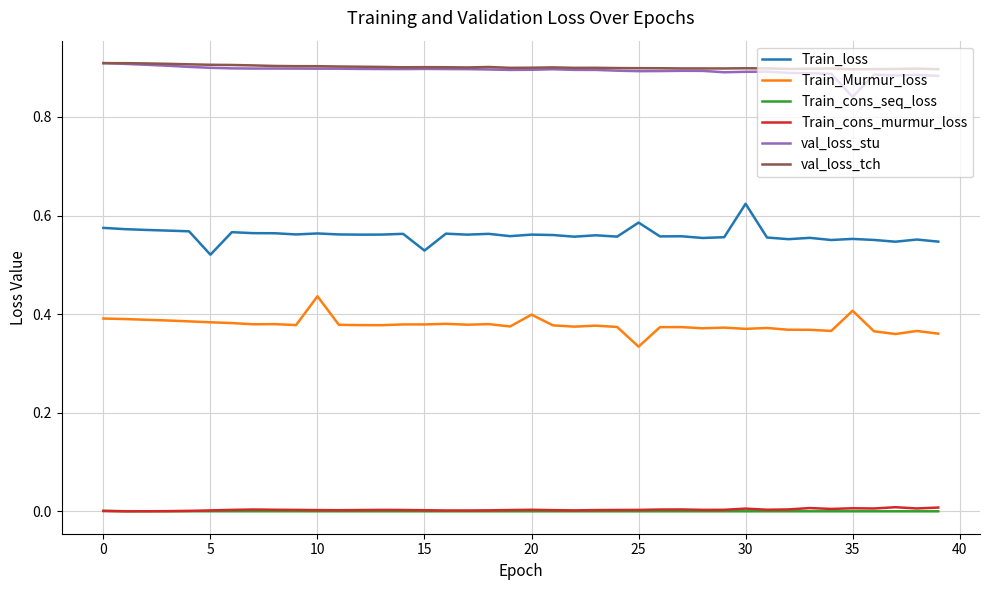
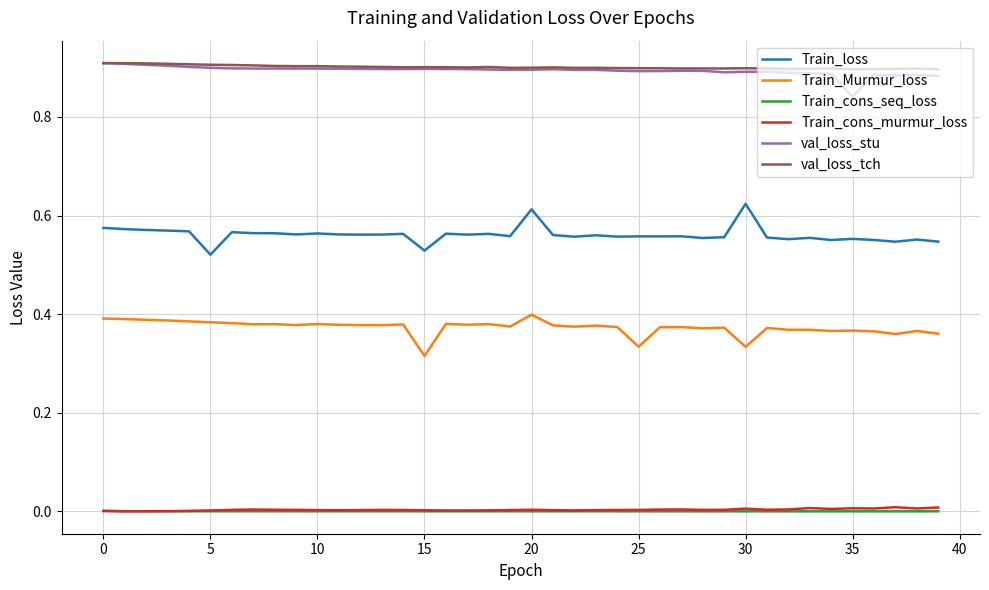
  {
    "Train_loss": {
      "0": 0.57,
      "5": 0.52,
      "10": 0.56,
      "15": 0.53,
-     "20": 0.56,
-     "25": 0.59,
+     "20": 0.61,
+     "25": 0.56,
      "30": 0.62,
      "35": 0.55
    },
    "Train_Murmur_loss": {
      "0": 0.39,
      "5": 0.38,
-     "10": 0.44,
-     "15": 0.38,
+     "10": 0.38,
+     "15": 0.32,
      "20": 0.40,
      "25": 0.33,
-     "30": 0.37,
-     "35": 0.41
+     "30": 0.33,
+     "35": 0.37
    },
    "Train_cons_seq_loss": {
      "30": 0.00,
      "35": 0.00
    },
    "Train_cons_murmur_loss": {
      "30": 0.01,
      "35": 0.01
    },
    "val_loss_stu": {
      "5": 0.90,
      "25": 0.89,
      "30": 0.89
    },
    "val_loss_tch": {
      "5": 0.91,
      "25": 0.90,
      "30": 0.90
    }
  }
